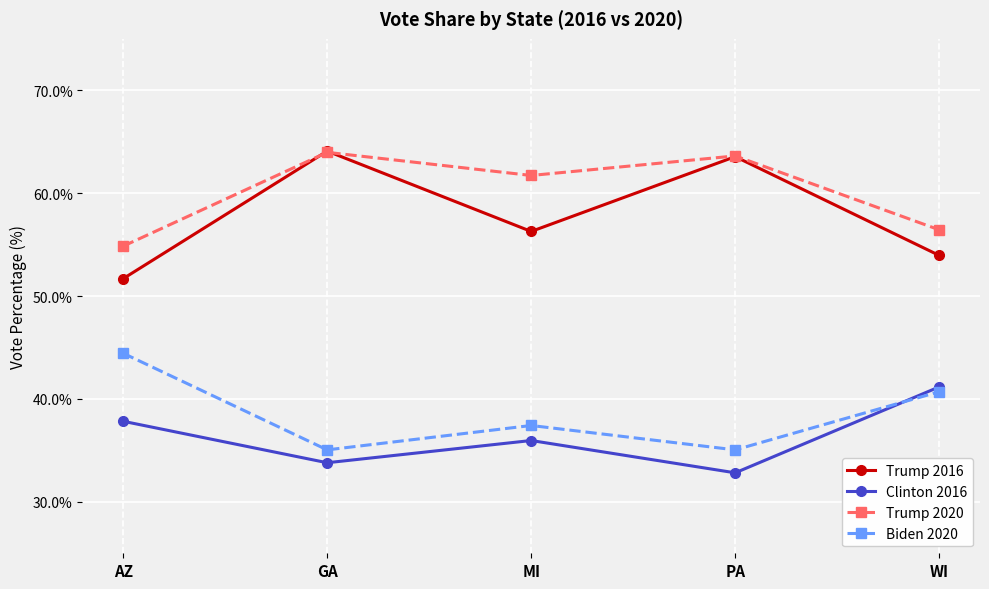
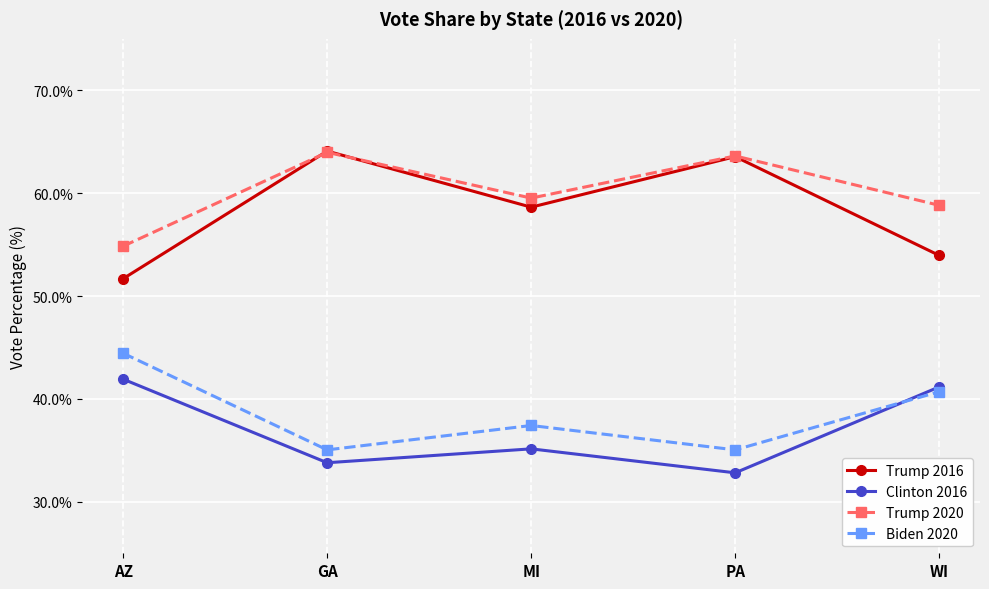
  {
    "Trump 2016": {
      "AZ": "51.7%",
-     "MI": "56.3%",
+     "MI": "58.6%",
      "WI": "54.0%"
    },
    "Clinton 2016": {
-     "AZ": "37.8%",
+     "AZ": "41.9%",
      "GA": "33.8%",
-     "MI": "36.0%",
+     "MI": "35.2%",
      "PA": "32.8%",
      "WI": "41.2%"
    },
    "Trump 2020": {
      "AZ": "54.9%",
-     "MI": "61.7%",
-     "WI": "56.4%"
+     "MI": "59.5%",
+     "WI": "58.8%"
    },
    "Biden 2020": {
      "AZ": "44.4%",
      "GA": "35.1%",
      "MI": "37.4%",
      "PA": "35.1%",
      "WI": "40.7%"
    }
  }
